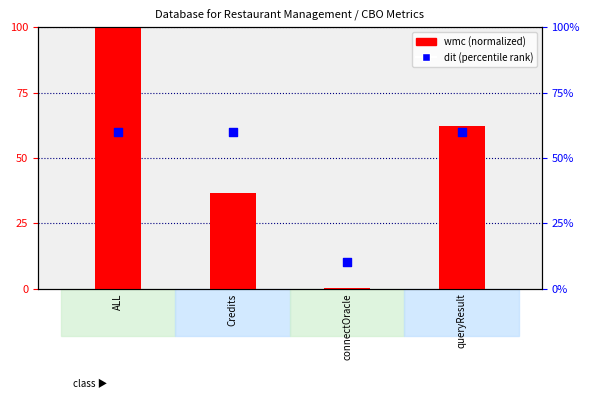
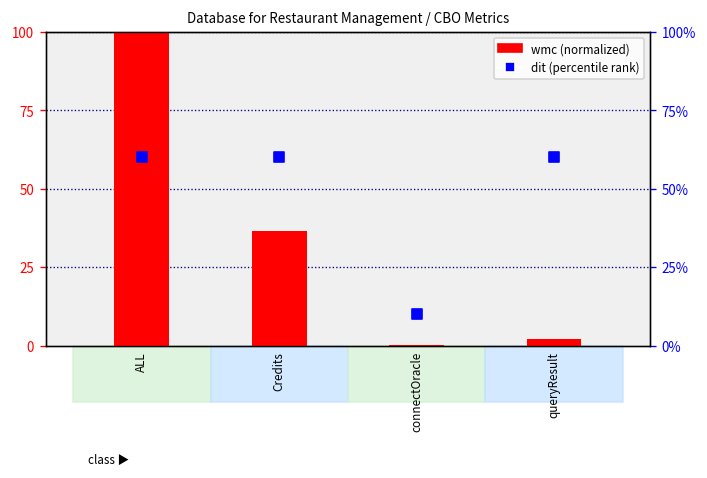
  {
    "wmc (normalized)": {
      "ALL": 100,
      "Credits": 37,
-     "queryResult": 62
+     "queryResult": 2
    }
  }
